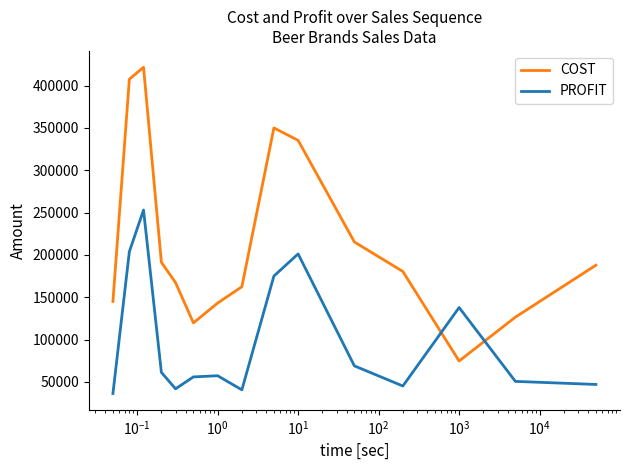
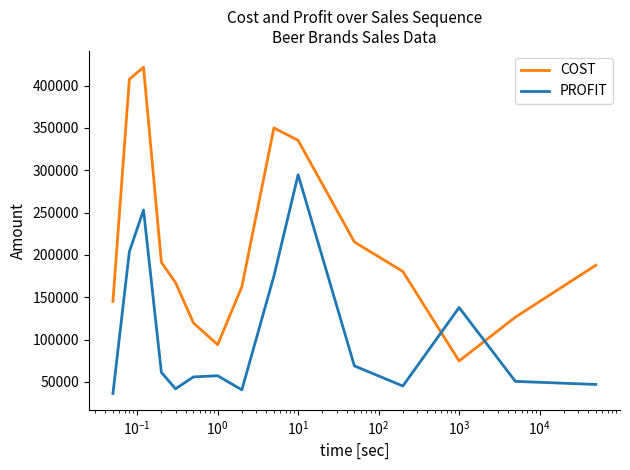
  {
    "COST": {
-     "10^0": 140000,
+     "10^0": 90000,
      "10^1": 340000,
      "10^3": 70000
    },
    "PROFIT": {
      "10^0": 60000,
-     "10^1": 200000,
+     "10^1": 290000,
      "10^3": 140000
    }
  }
